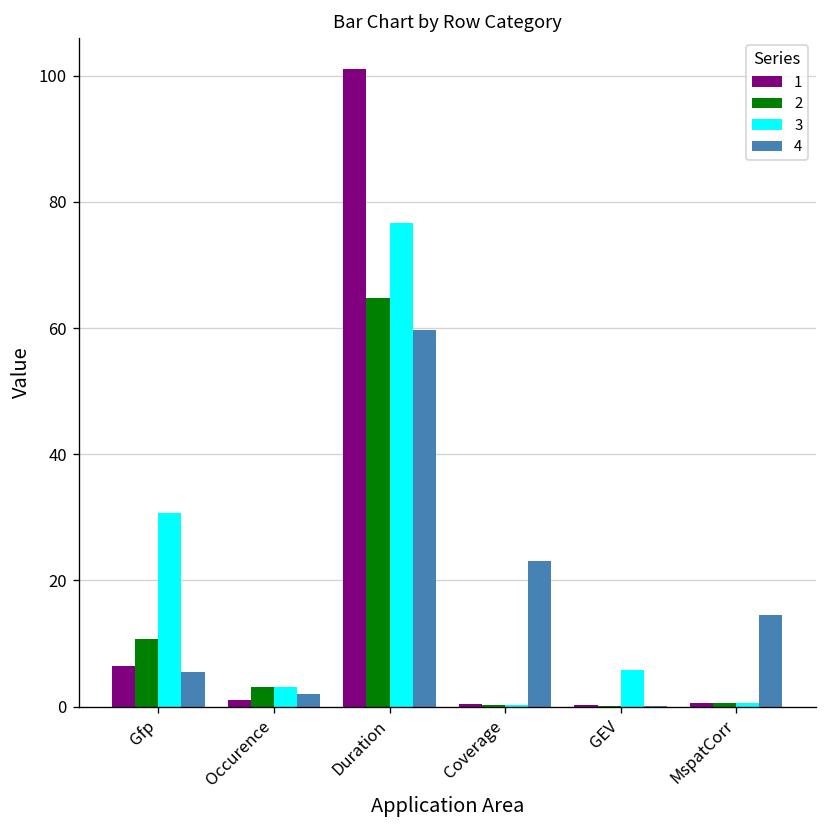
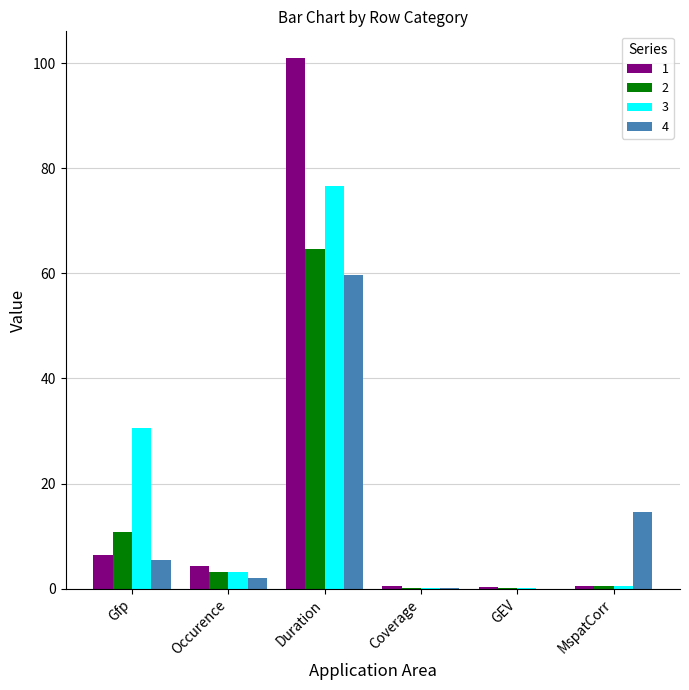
  {
    "1": {
      "Gfp": 6,
-     "Occurence": 1,
+     "Occurence": 4,
      "Duration": 101,
      "MspatCorr": 1
    },
    "2": {
      "Gfp": 11,
      "Occurence": 3,
      "Duration": 65,
      "MspatCorr": 1
    },
    "3": {
      "Gfp": 31,
      "Occurence": 3,
      "Duration": 77,
-     "GEV": 6,
+     "GEV": 0,
      "MspatCorr": 1
    },
    "4": {
      "Gfp": 5,
      "Occurence": 2,
      "Duration": 60,
-     "Coverage": 23,
+     "Coverage": 0,
      "MspatCorr": 15
    }
  }
